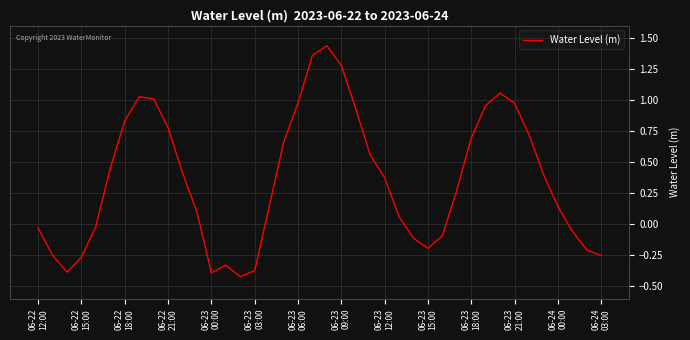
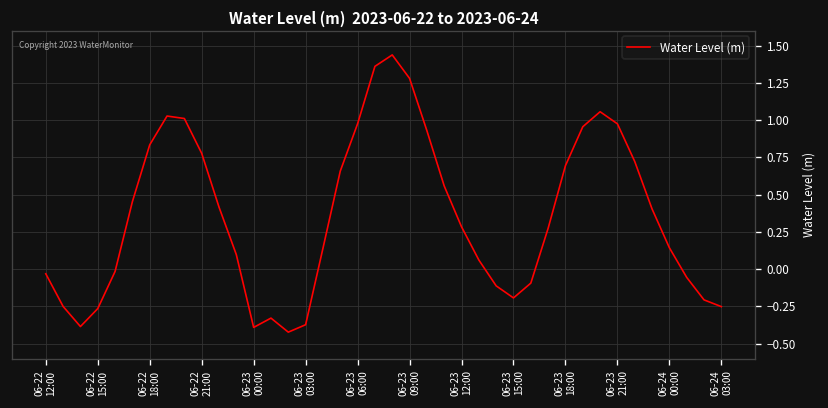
  {
    "06-22 12:00": -0.03,
    "06-22 15:00": -0.27,
    "06-22 18:00": 0.83,
    "06-22 21:00": 0.78,
    "06-23 00:00": -0.39,
    "06-23 03:00": -0.37,
    "06-23 06:00": 0.98,
    "06-23 09:00": 1.28,
-   "06-23 12:00": 0.38,
+   "06-23 12:00": 0.28,
    "06-23 15:00": -0.19,
    "06-23 18:00": 0.69,
    "06-23 21:00": 0.97,
    "06-24 00:00": 0.14,
    "06-24 03:00": -0.25
  }
